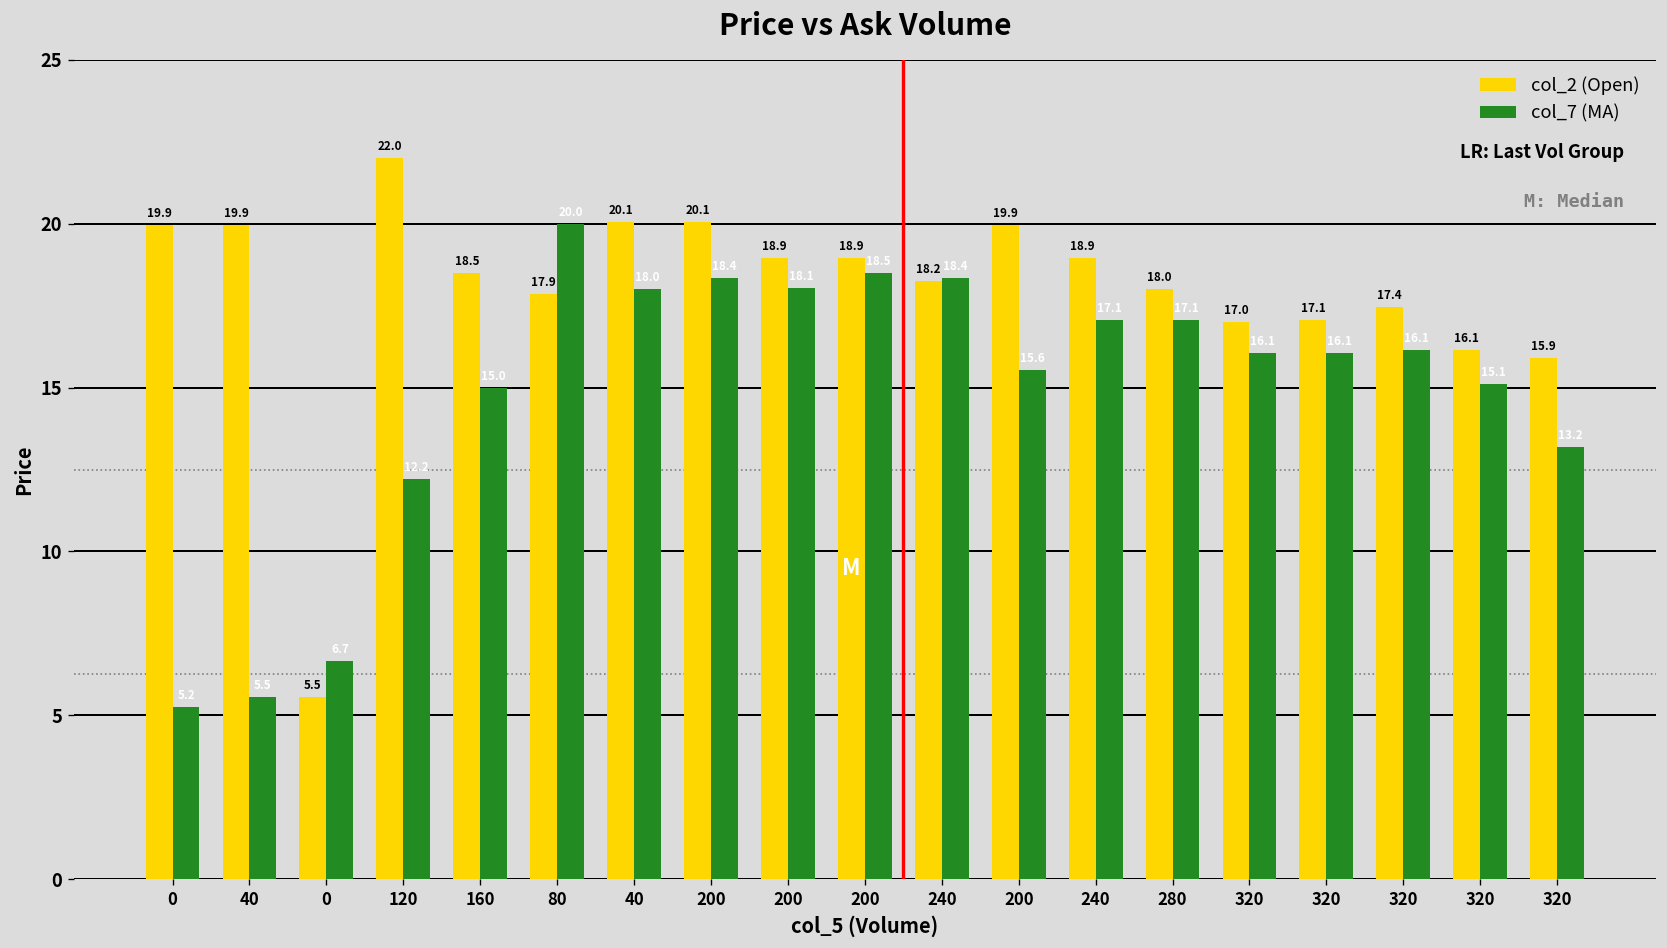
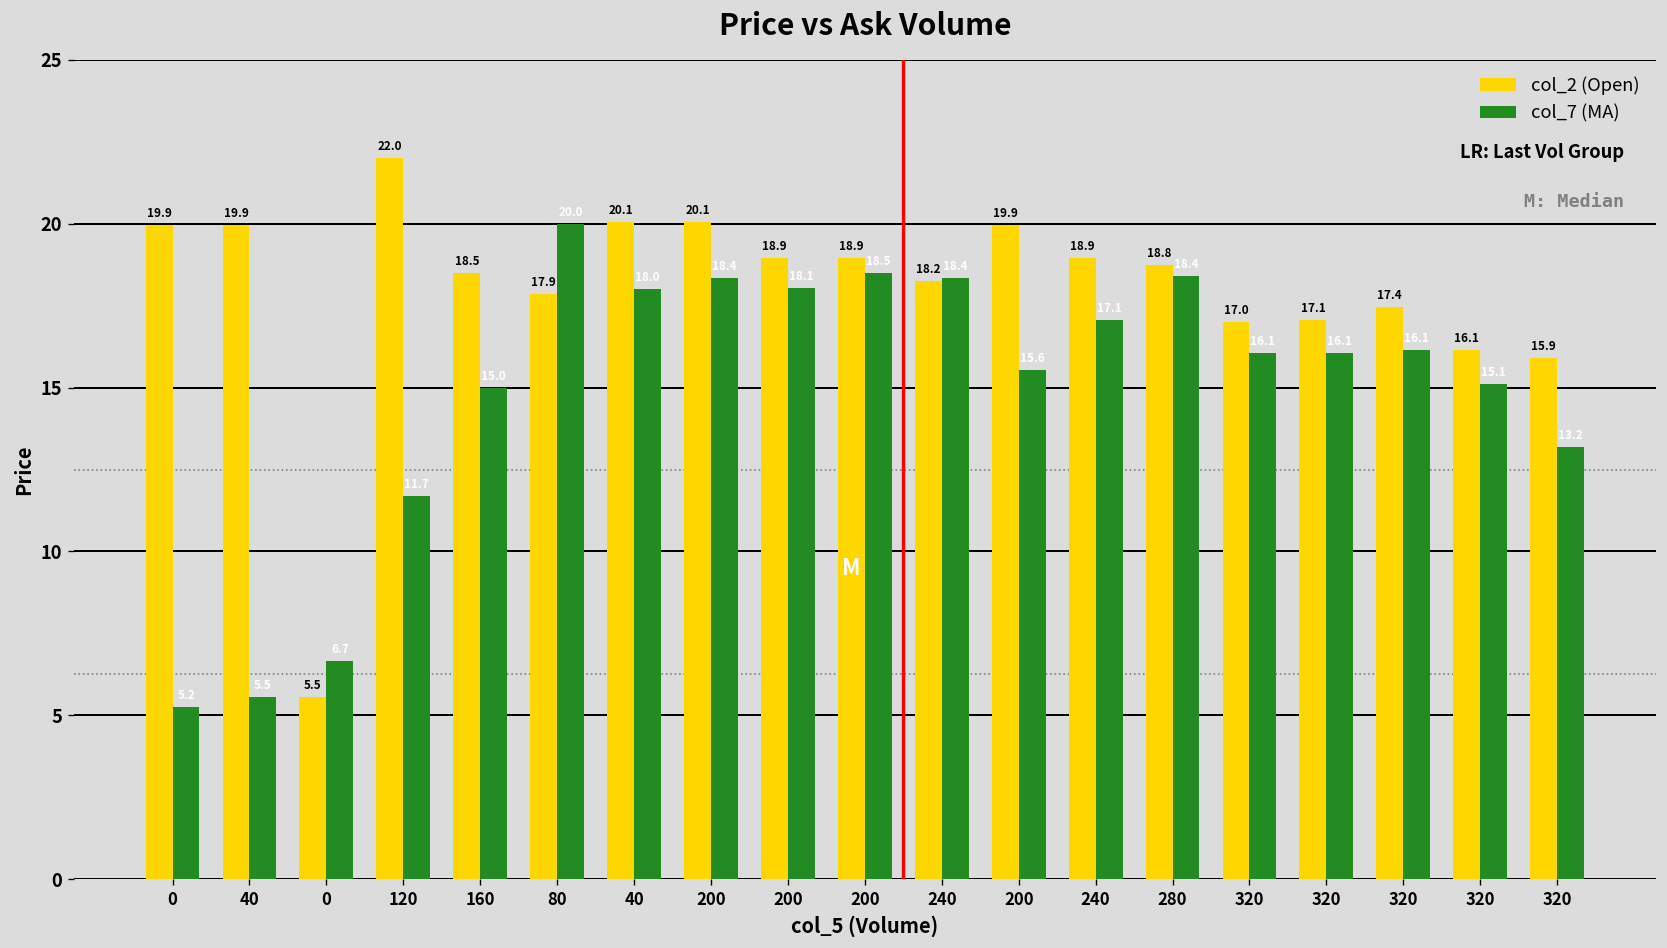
  {
    "col_2 (Open)": {
      "120": 22.0,
      "160": 18.5,
      "80": 17.9,
-     "280": 18.0
+     "280": 18.8
    },
    "col_7 (MA)": {
-     "120": 12.2,
+     "120": 11.7,
      "160": 15.0,
      "80": 20.0,
-     "280": 17.1
+     "280": 18.4
    }
  }
